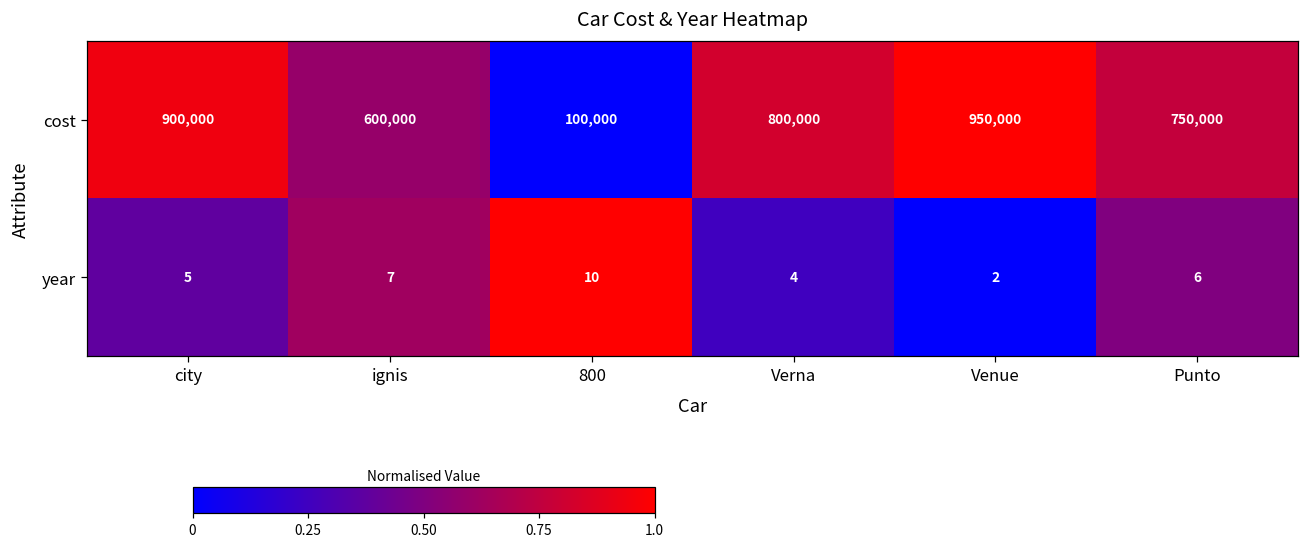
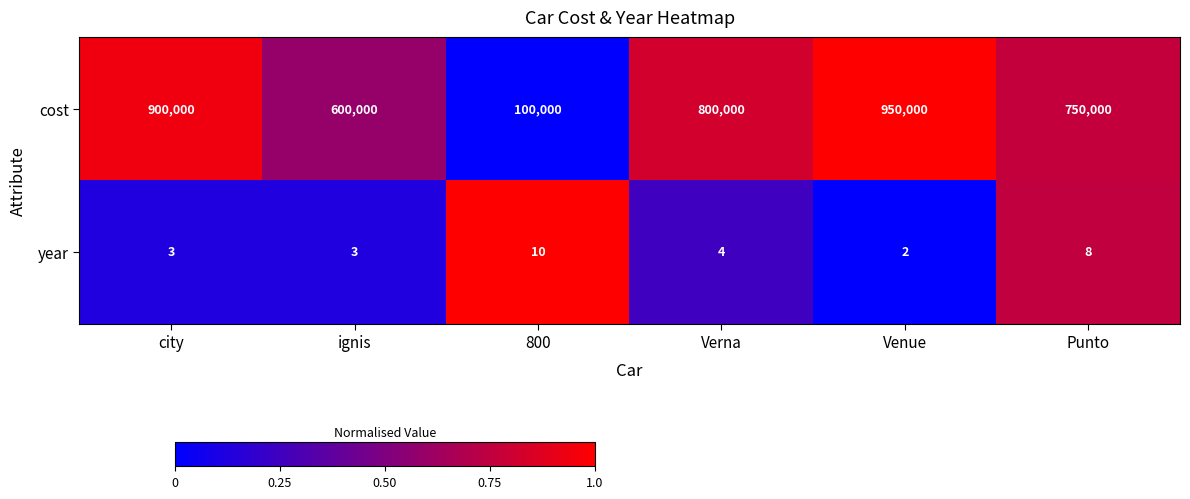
  {
    "cost": {
      "city": "900,000",
      "ignis": "600,000",
      "800": "100,000",
      "Verna": "800,000",
      "Venue": "950,000",
      "Punto": "750,000"
    },
    "year": {
-     "city": "5",
-     "ignis": "7",
+     "city": "3",
+     "ignis": "3",
      "800": "10",
      "Verna": "4",
      "Venue": "2",
-     "Punto": "6"
+     "Punto": "8"
    }
  }
